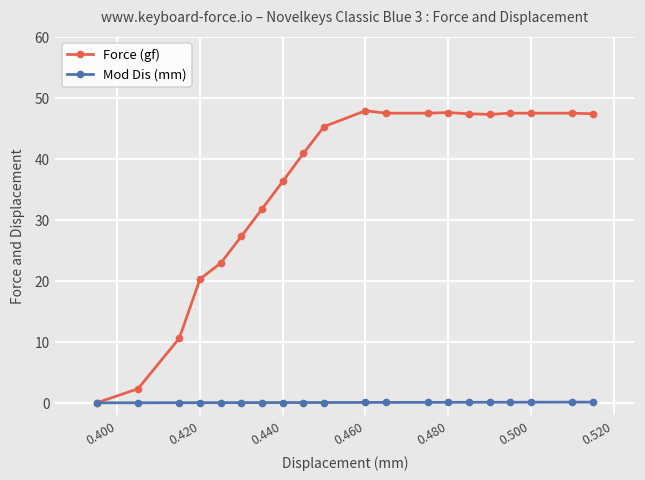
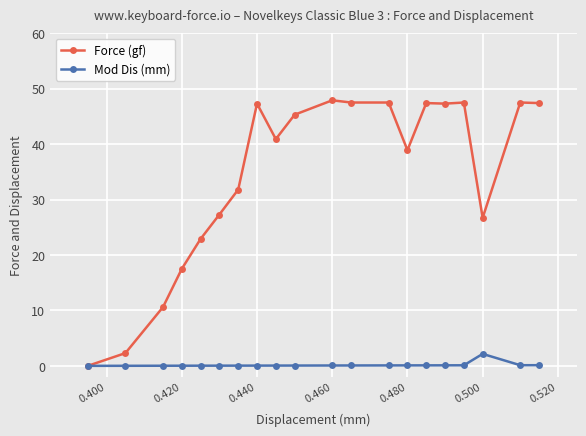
  {
    "Force (gf)": {
-     "0.420": 20,
-     "0.440": 36,
+     "0.420": 18,
+     "0.440": 47,
      "0.460": 48,
-     "0.480": 48,
-     "0.500": 48
+     "0.480": 39,
+     "0.500": 27
    },
    "Mod Dis (mm)": {
      "0.420": 0,
      "0.440": 0,
      "0.460": 0,
      "0.480": 0,
-     "0.500": 0
+     "0.500": 2
    }
  }
